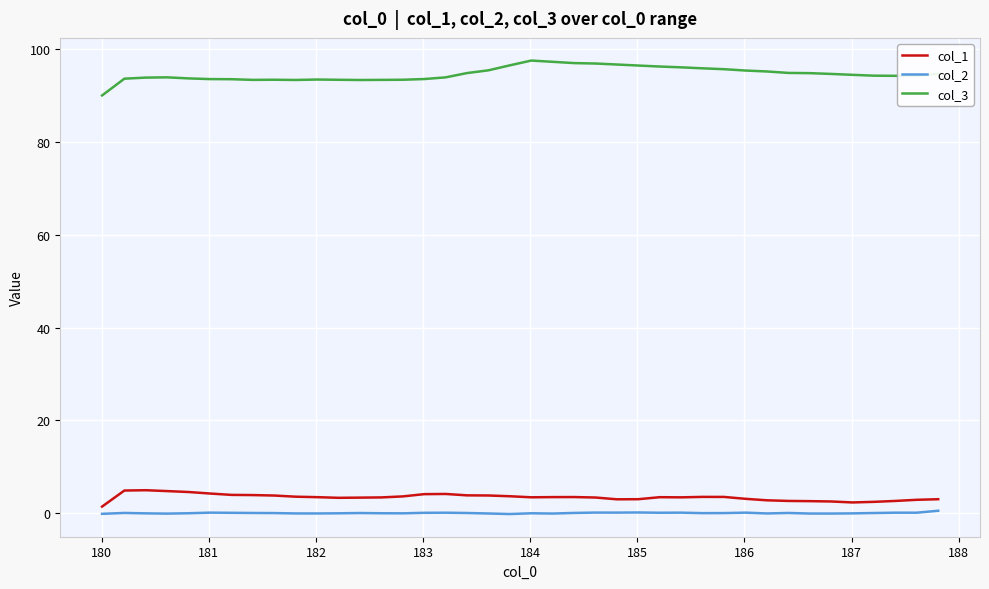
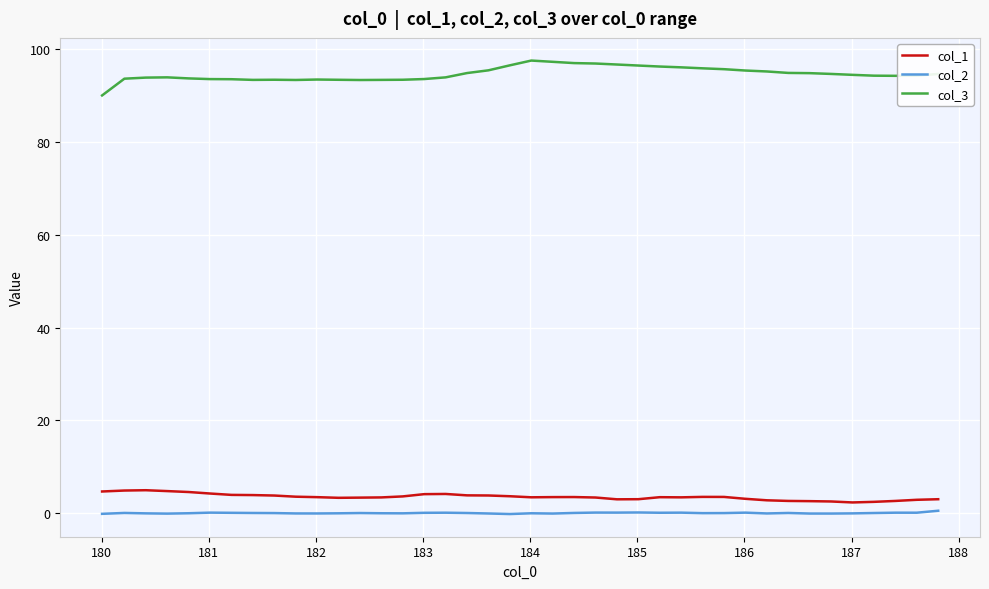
  {
    "col_1": {
-     "180": 1
+     "180": 5
    },
    "col_2": {
      "180": 0
    },
    "col_3": {
      "180": 90
    }
  }
